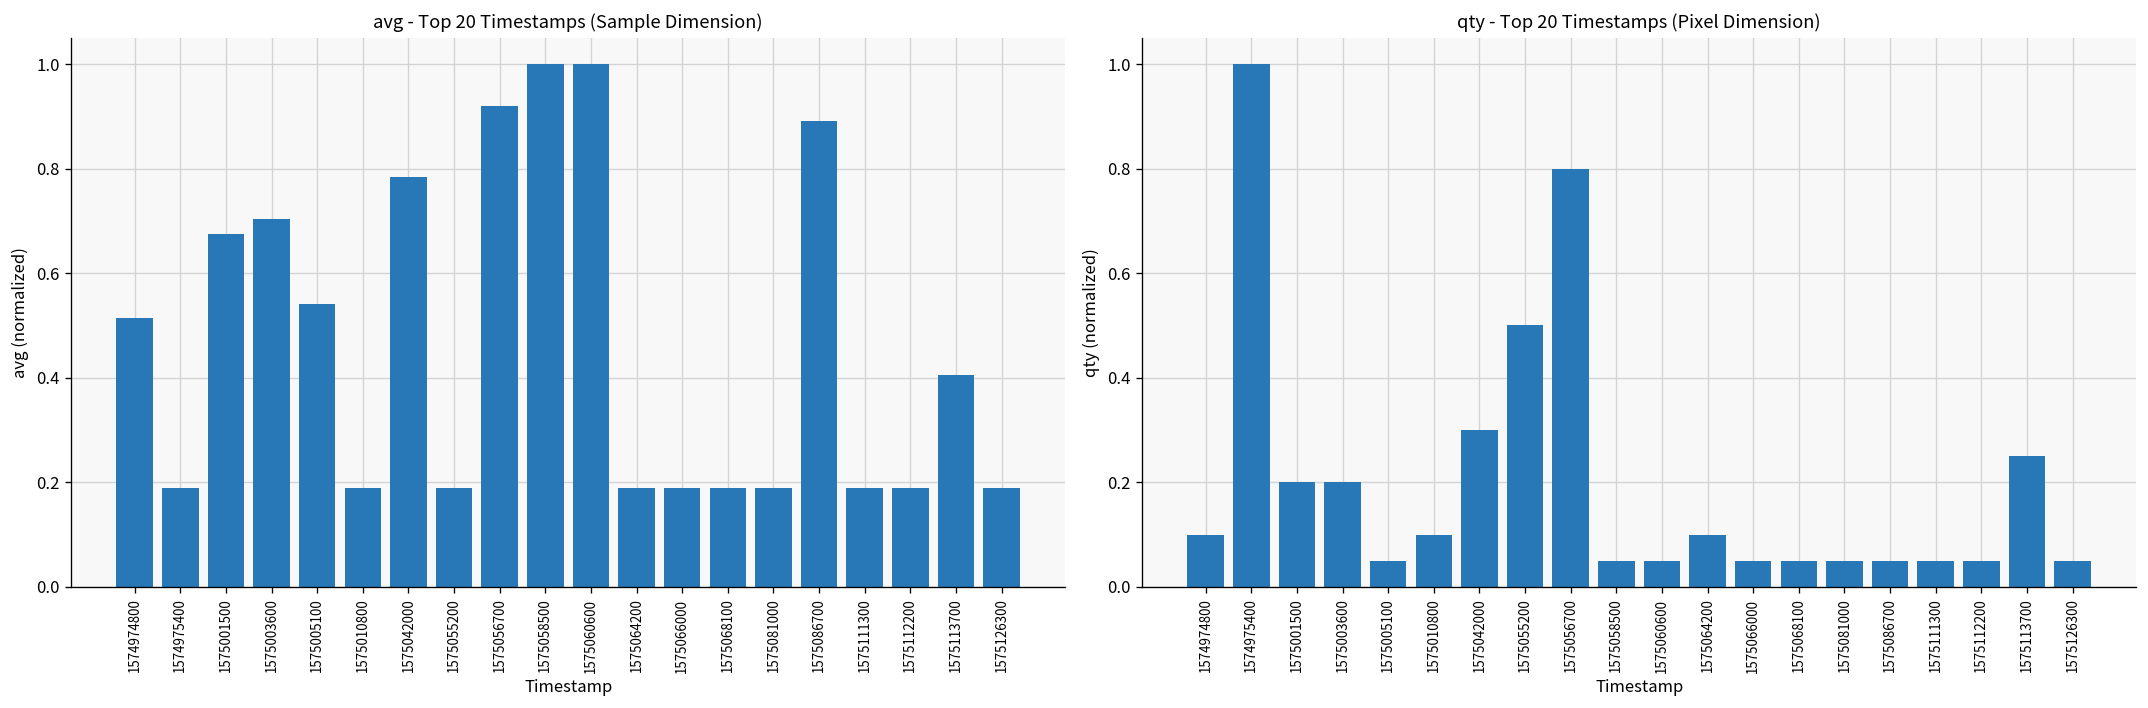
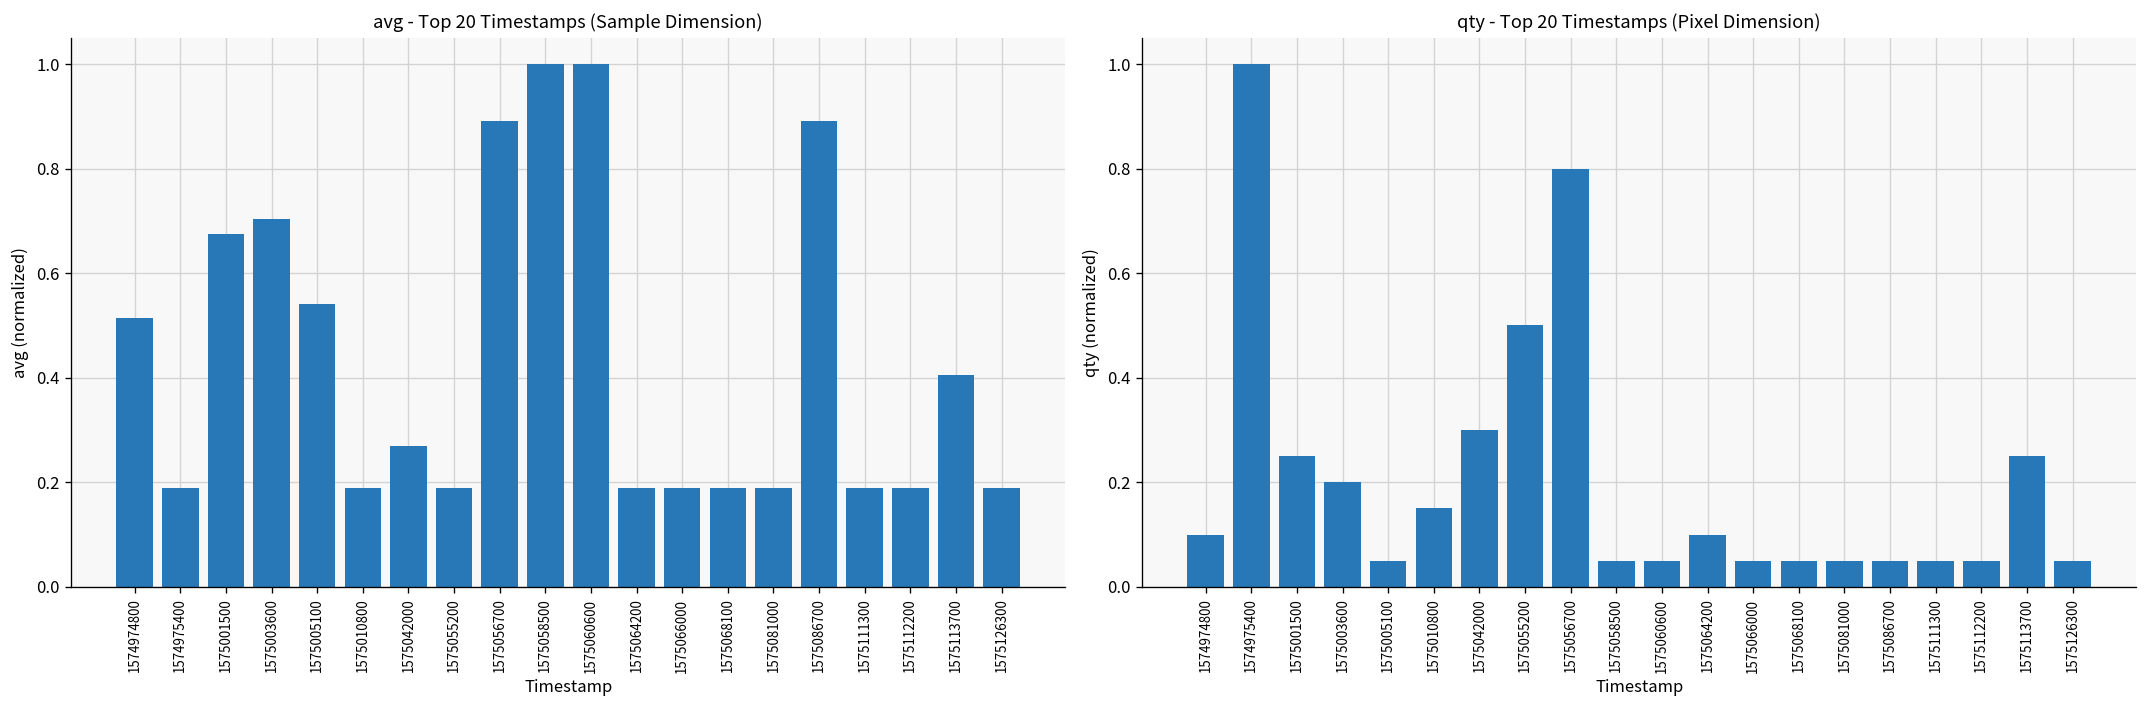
  {
    "avg - Top 20 Timestamps (Sample Dimension)": {
      "1574974800": 0.51,
      "1574975400": 0.19,
      "1575001500": 0.68,
      "1575003600": 0.70,
      "1575005100": 0.54,
      "1575010800": 0.19,
-     "1575042000": 0.78,
+     "1575042000": 0.27,
      "1575055200": 0.19,
-     "1575056700": 0.92,
+     "1575056700": 0.89,
      "1575058500": 1.00,
      "1575060600": 1.00,
      "1575064200": 0.19,
      "1575066000": 0.19,
      "1575068100": 0.19,
      "1575081000": 0.19,
      "1575086700": 0.89,
      "1575111300": 0.19,
      "1575112200": 0.19,
      "1575113700": 0.41,
      "1575126300": 0.19
    },
    "qty - Top 20 Timestamps (Pixel Dimension)": {
      "1574974800": 0.10,
      "1574975400": 1.00,
-     "1575001500": 0.20,
+     "1575001500": 0.25,
      "1575003600": 0.20,
      "1575005100": 0.05,
-     "1575010800": 0.10,
+     "1575010800": 0.15,
      "1575042000": 0.30,
      "1575055200": 0.50,
      "1575056700": 0.80,
      "1575058500": 0.05,
      "1575060600": 0.05,
      "1575064200": 0.10,
      "1575066000": 0.05,
      "1575068100": 0.05,
      "1575081000": 0.05,
      "1575086700": 0.05,
      "1575111300": 0.05,
      "1575112200": 0.05,
      "1575113700": 0.25,
      "1575126300": 0.05
    }
  }
